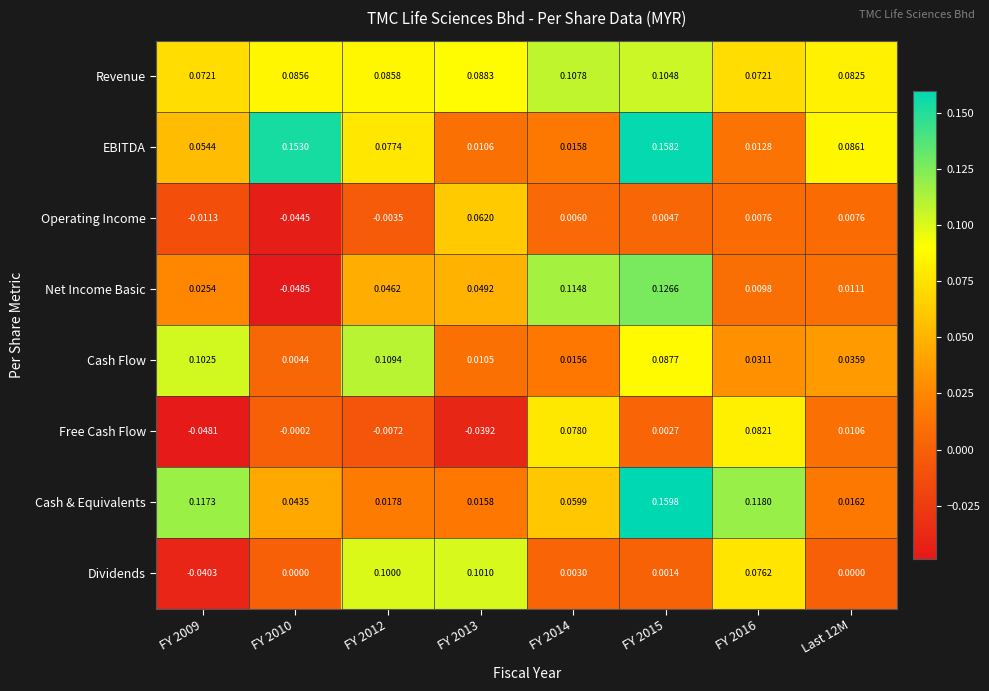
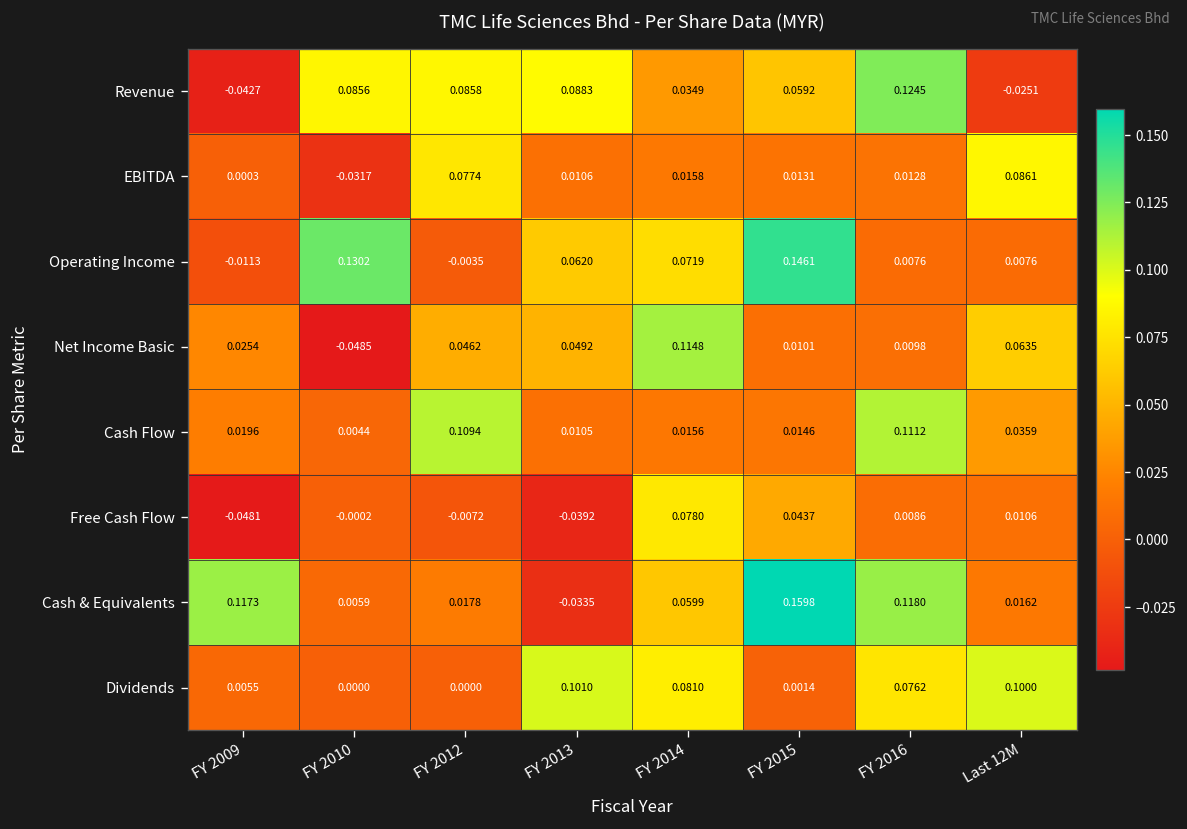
  {
    "Revenue": {
-     "FY 2009": 0.0721,
+     "FY 2009": -0.0427,
      "FY 2010": 0.0856,
      "FY 2012": 0.0858,
      "FY 2013": 0.0883,
-     "FY 2014": 0.1078,
-     "FY 2015": 0.1048,
-     "FY 2016": 0.0721,
-     "Last 12M": 0.0825
+     "FY 2014": 0.0349,
+     "FY 2015": 0.0592,
+     "FY 2016": 0.1245,
+     "Last 12M": -0.0251
    },
    "EBITDA": {
-     "FY 2009": 0.0544,
-     "FY 2010": 0.1530,
+     "FY 2009": 0.0003,
+     "FY 2010": -0.0317,
      "FY 2012": 0.0774,
      "FY 2013": 0.0106,
      "FY 2014": 0.0158,
-     "FY 2015": 0.1582,
+     "FY 2015": 0.0131,
      "FY 2016": 0.0128,
      "Last 12M": 0.0861
    },
    "Operating Income": {
      "FY 2009": -0.0113,
-     "FY 2010": -0.0445,
+     "FY 2010": 0.1302,
      "FY 2012": -0.0035,
      "FY 2013": 0.0620,
-     "FY 2014": 0.0060,
-     "FY 2015": 0.0047,
+     "FY 2014": 0.0719,
+     "FY 2015": 0.1461,
      "FY 2016": 0.0076,
      "Last 12M": 0.0076
    },
    "Net Income Basic": {
      "FY 2009": 0.0254,
      "FY 2010": -0.0485,
      "FY 2012": 0.0462,
      "FY 2013": 0.0492,
      "FY 2014": 0.1148,
-     "FY 2015": 0.1266,
+     "FY 2015": 0.0101,
      "FY 2016": 0.0098,
-     "Last 12M": 0.0111
+     "Last 12M": 0.0635
    },
    "Cash Flow": {
-     "FY 2009": 0.1025,
+     "FY 2009": 0.0196,
      "FY 2010": 0.0044,
      "FY 2012": 0.1094,
      "FY 2013": 0.0105,
      "FY 2014": 0.0156,
-     "FY 2015": 0.0877,
-     "FY 2016": 0.0311,
+     "FY 2015": 0.0146,
+     "FY 2016": 0.1112,
      "Last 12M": 0.0359
    },
    "Free Cash Flow": {
      "FY 2009": -0.0481,
      "FY 2010": -0.0002,
      "FY 2012": -0.0072,
      "FY 2013": -0.0392,
      "FY 2014": 0.0780,
-     "FY 2015": 0.0027,
-     "FY 2016": 0.0821,
+     "FY 2015": 0.0437,
+     "FY 2016": 0.0086,
      "Last 12M": 0.0106
    },
    "Cash & Equivalents": {
      "FY 2009": 0.1173,
-     "FY 2010": 0.0435,
+     "FY 2010": 0.0059,
      "FY 2012": 0.0178,
-     "FY 2013": 0.0158,
+     "FY 2013": -0.0335,
      "FY 2014": 0.0599,
      "FY 2015": 0.1598,
      "FY 2016": 0.1180,
      "Last 12M": 0.0162
    },
    "Dividends": {
-     "FY 2009": -0.0403,
+     "FY 2009": 0.0055,
      "FY 2010": 0.0000,
-     "FY 2012": 0.1000,
+     "FY 2012": 0.0000,
      "FY 2013": 0.1010,
-     "FY 2014": 0.0030,
+     "FY 2014": 0.0810,
      "FY 2015": 0.0014,
      "FY 2016": 0.0762,
-     "Last 12M": 0.0000
+     "Last 12M": 0.1000
    }
  }
